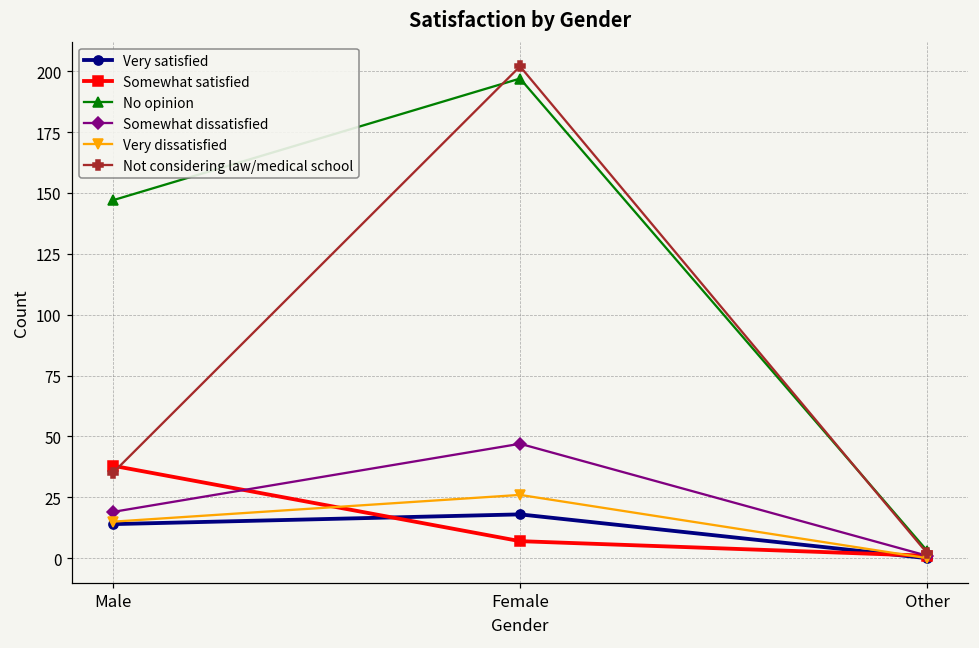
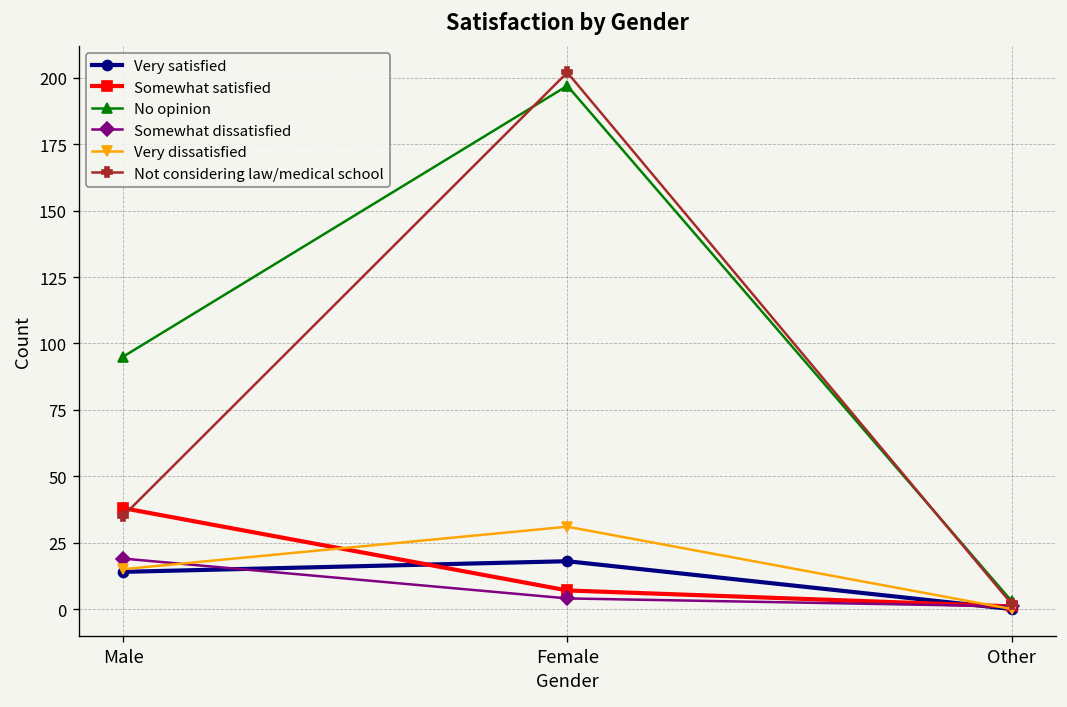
  {
    "Very satisfied": {
      "Female": 18
    },
    "Somewhat satisfied": {
      "Male": 38,
      "Female": 7
    },
    "No opinion": {
-     "Male": 147,
+     "Male": 95,
      "Female": 197
    },
    "Somewhat dissatisfied": {
      "Male": 19,
-     "Female": 47
+     "Female": 4
    },
    "Very dissatisfied": {
-     "Female": 26
+     "Female": 31
    },
    "Not considering law/medical school": {
      "Male": 35,
      "Female": 202
    }
  }
